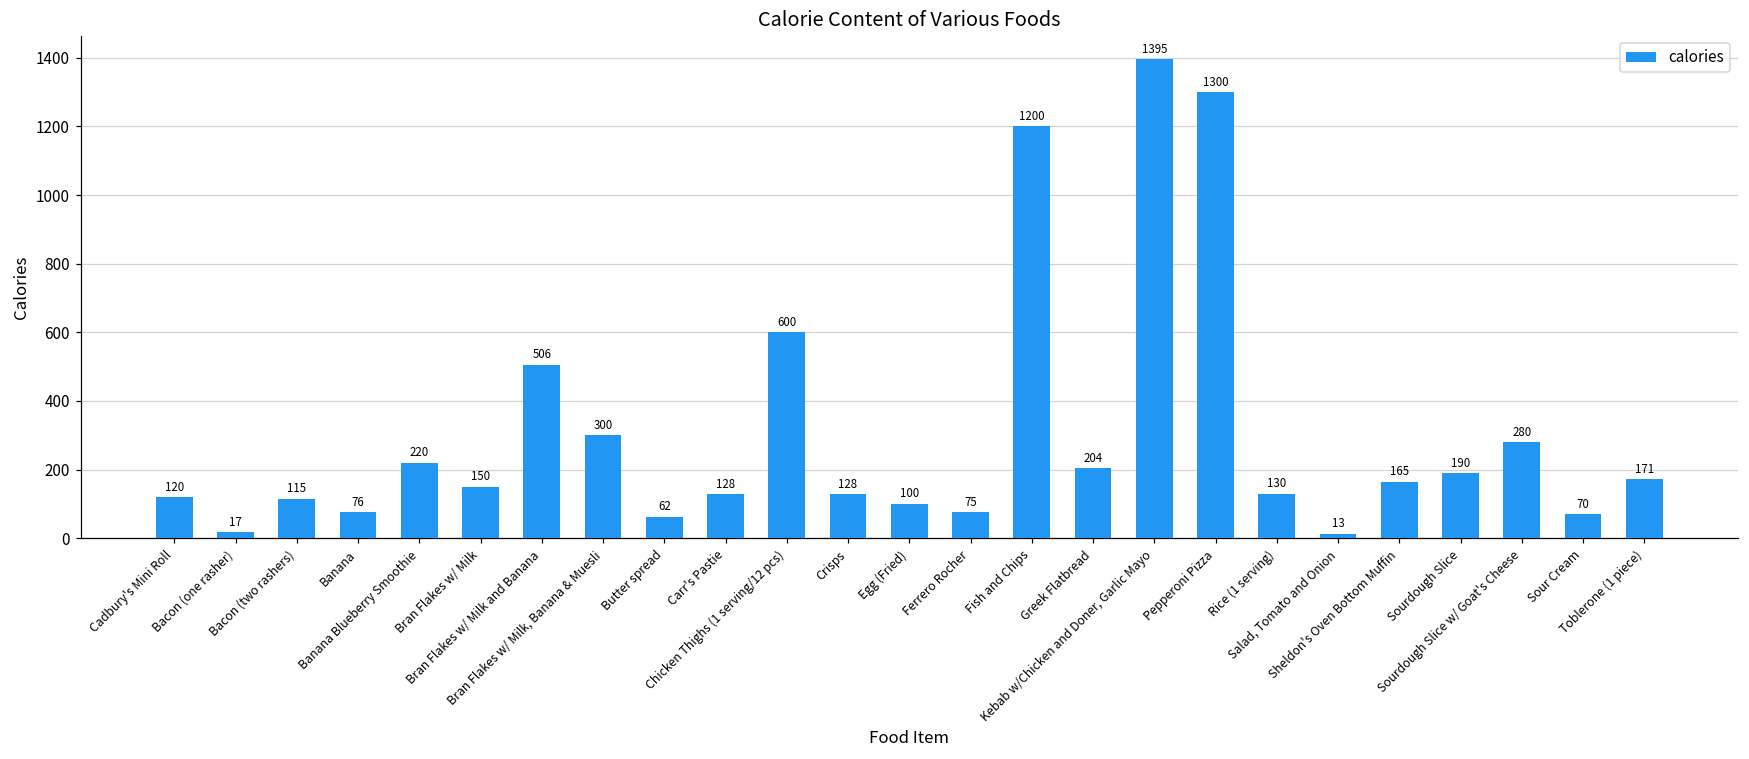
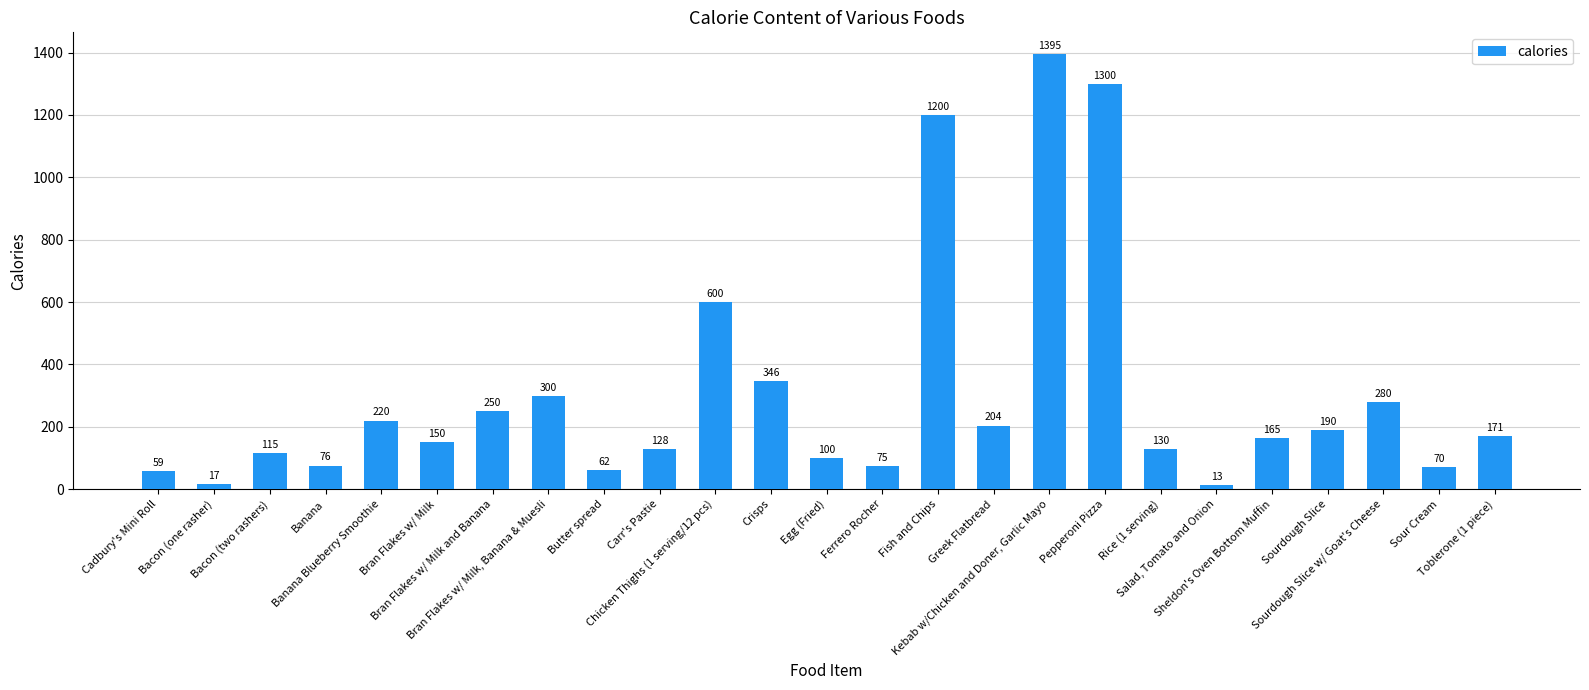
  {
-   "Cadbury's Mini Roll": 120,
+   "Cadbury's Mini Roll": 59,
    "Bacon (one rasher)": 17,
    "Bacon (two rashers)": 115,
    "Banana": 76,
    "Banana Blueberry Smoothie": 220,
    "Bran Flakes w/ Milk": 150,
-   "Bran Flakes w/ Milk and Banana": 506,
+   "Bran Flakes w/ Milk and Banana": 250,
    "Bran Flakes w/ Milk, Banana & Muesli": 300,
    "Butter spread": 62,
    "Carr's Pastie": 128,
    "Chicken Thighs (1 serving/12 pcs)": 600,
-   "Crisps": 128,
+   "Crisps": 346,
    "Egg (Fried)": 100,
    "Ferrero Rocher": 75,
    "Fish and Chips": 1200,
    "Greek Flatbread": 204,
    "Kebab w/Chicken and Doner, Garlic Mayo": 1395,
    "Pepperoni Pizza": 1300,
    "Rice (1 serving)": 130,
    "Salad, Tomato and Onion": 13,
    "Sheldon's Oven Bottom Muffin": 165,
    "Sourdough Slice": 190,
    "Sourdough Slice w/ Goat's Cheese": 280,
    "Sour Cream": 70,
    "Toblerone (1 piece)": 171
  }
